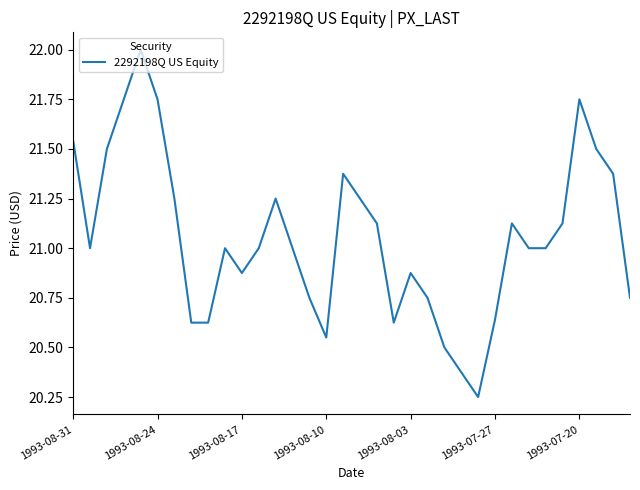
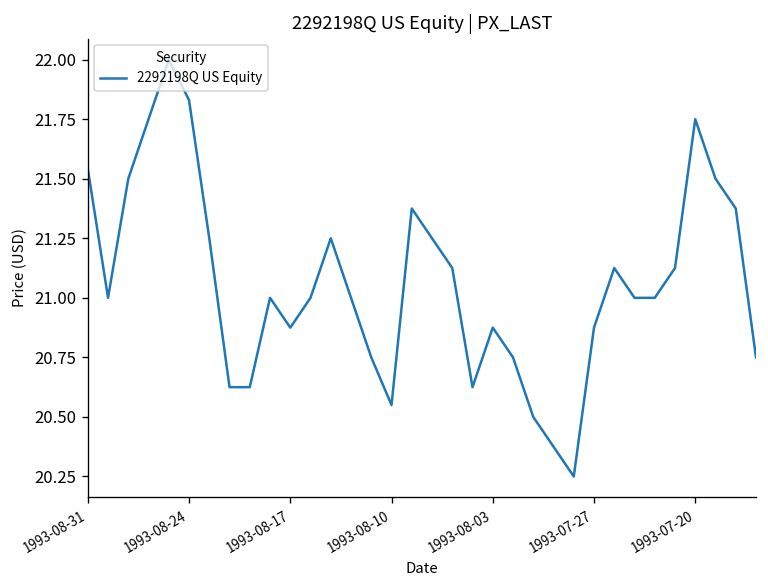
  {
    "1993-08-31": 21.54,
-   "1993-08-24": 21.75,
+   "1993-08-24": 21.83,
    "1993-08-17": 20.88,
    "1993-08-10": 20.55,
    "1993-08-03": 20.88,
-   "1993-07-27": 20.64,
+   "1993-07-27": 20.88,
    "1993-07-20": 21.75
  }
